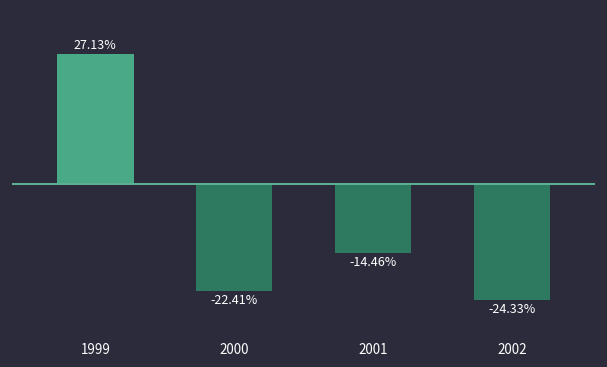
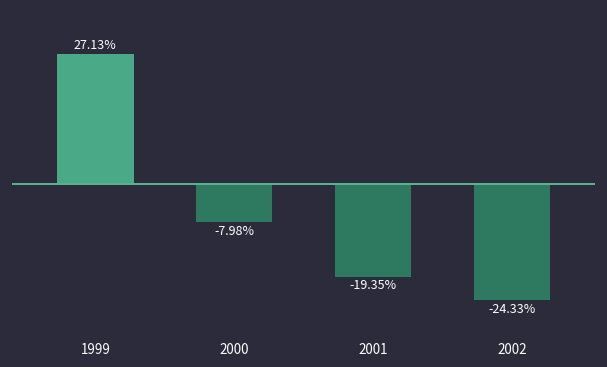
  {
    "1999": "27.13%",
-   "2000": "-22.41%",
-   "2001": "-14.46%",
+   "2000": "-7.98%",
+   "2001": "-19.35%",
    "2002": "-24.33%"
  }
